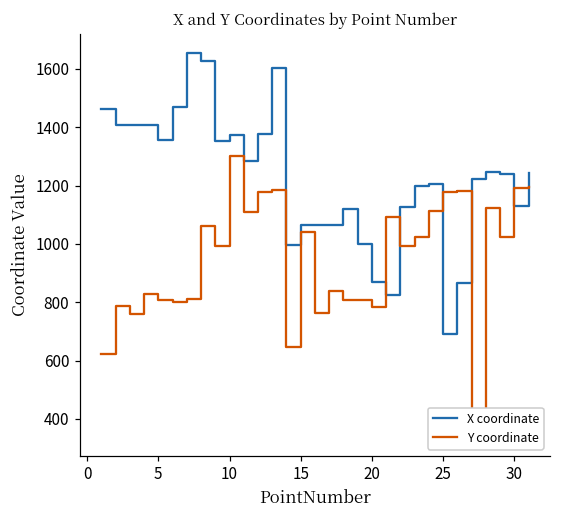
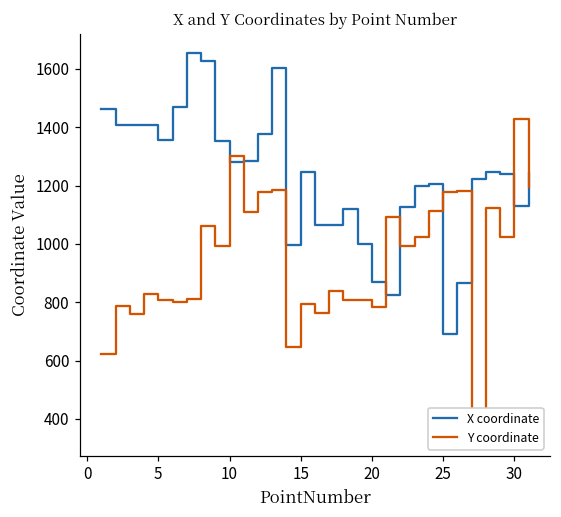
  {
    "X coordinate": {
      "5": 1360,
-     "10": 1370,
-     "15": 1060,
+     "10": 1280,
+     "15": 1250,
      "20": 870,
      "25": 690,
      "30": 1130
    },
    "Y coordinate": {
      "5": 810,
      "10": 1300,
-     "15": 1040,
+     "15": 790,
      "20": 780,
      "25": 1180,
-     "30": 1190
+     "30": 1430
    }
  }
